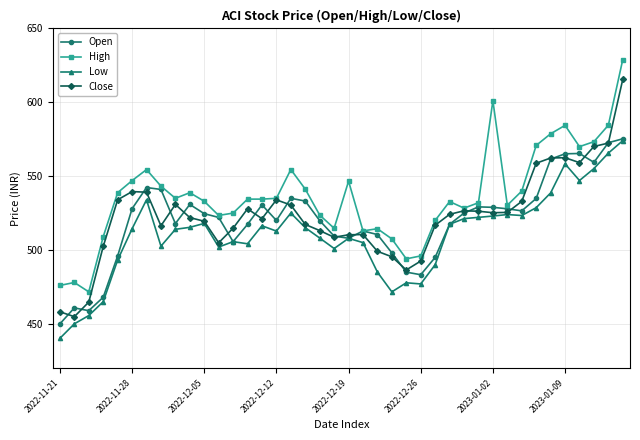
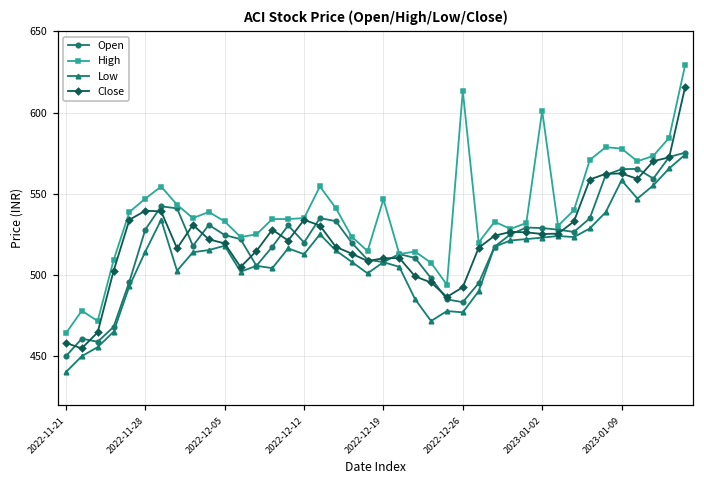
  {
    "High": {
-     "2022-11-21": 476,
+     "2022-11-21": 464,
      "2022-11-28": 547,
      "2022-12-05": 533,
      "2022-12-19": 547,
-     "2022-12-26": 496,
+     "2022-12-26": 613,
      "2023-01-02": 601,
-     "2023-01-09": 584
+     "2023-01-09": 578
    }
  }
